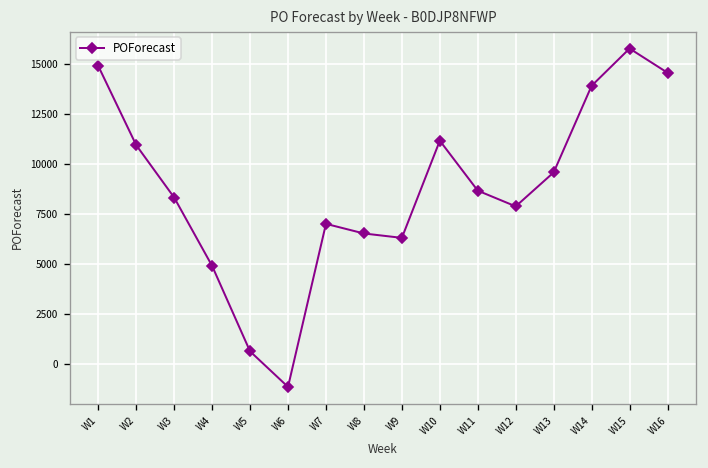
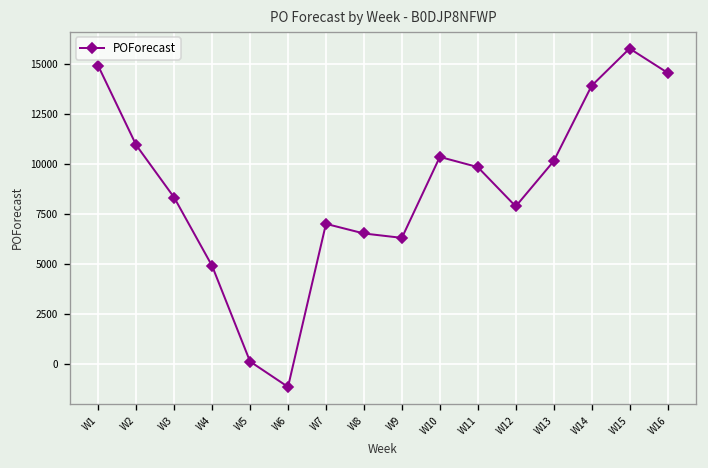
  {
    "W1": 14900,
    "W2": 11000,
    "W3": 8300,
    "W4": 4900,
-   "W5": 600,
+   "W5": 100,
    "W6": -1100,
    "W7": 7000,
    "W8": 6500,
    "W9": 6300,
-   "W10": 11200,
-   "W11": 8700,
+   "W10": 10400,
+   "W11": 9900,
    "W12": 7900,
-   "W13": 9600,
+   "W13": 10200,
    "W14": 13900,
    "W15": 15800,
    "W16": 14600
  }
